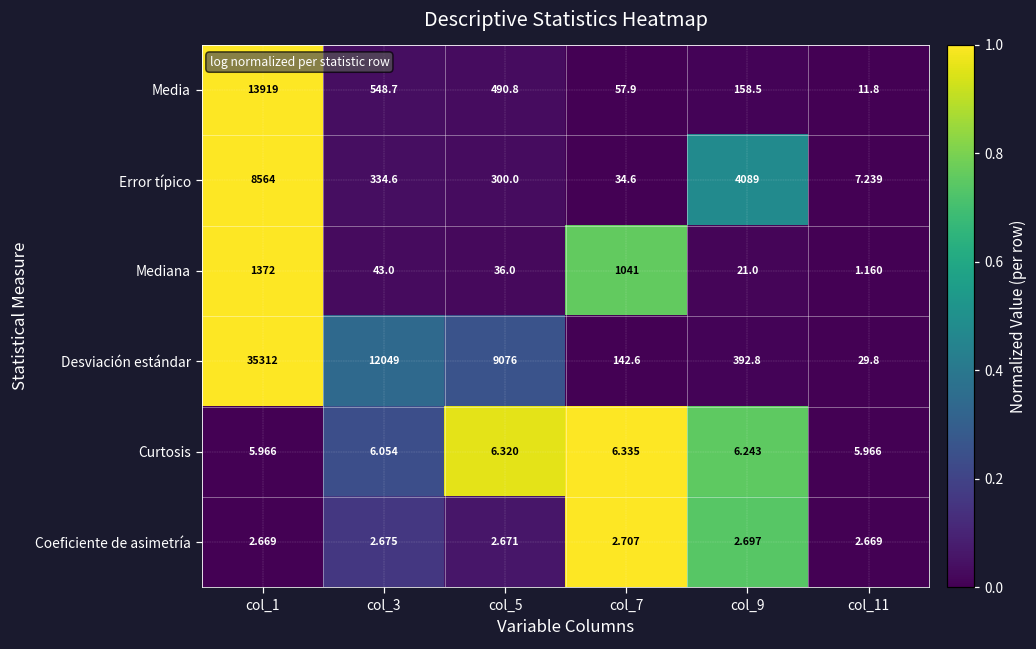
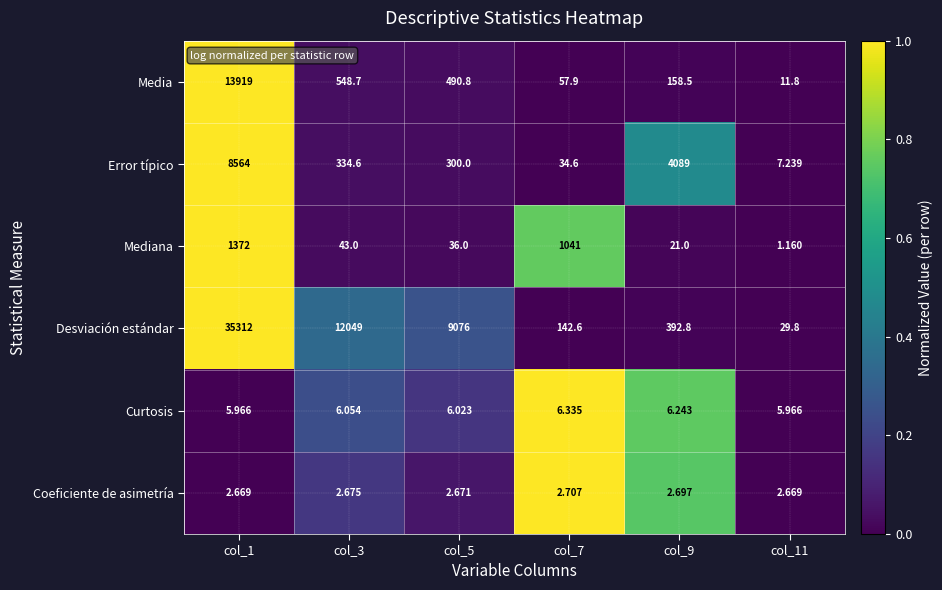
  {
    "Media": {
      "col_1": 13919,
      "col_3": 548.7,
      "col_5": 490.8,
      "col_7": 57.9,
      "col_9": 158.5,
      "col_11": 11.8
    },
    "Error típico": {
      "col_1": 8564,
      "col_3": 334.6,
      "col_5": 300.0,
      "col_7": 34.6,
      "col_9": 4089,
      "col_11": 7.239
    },
    "Mediana": {
      "col_1": 1372,
      "col_3": 43.0,
      "col_5": 36.0,
      "col_7": 1041,
      "col_9": 21.0,
      "col_11": 1.160
    },
    "Desviación estándar": {
      "col_1": 35312,
      "col_3": 12049,
      "col_5": 9076,
      "col_7": 142.6,
      "col_9": 392.8,
      "col_11": 29.8
    },
    "Curtosis": {
      "col_1": 5.966,
      "col_3": 6.054,
-     "col_5": 6.320,
+     "col_5": 6.023,
      "col_7": 6.335,
      "col_9": 6.243,
      "col_11": 5.966
    },
    "Coeficiente de asimetría": {
      "col_1": 2.669,
      "col_3": 2.675,
      "col_5": 2.671,
      "col_7": 2.707,
      "col_9": 2.697,
      "col_11": 2.669
    }
  }
